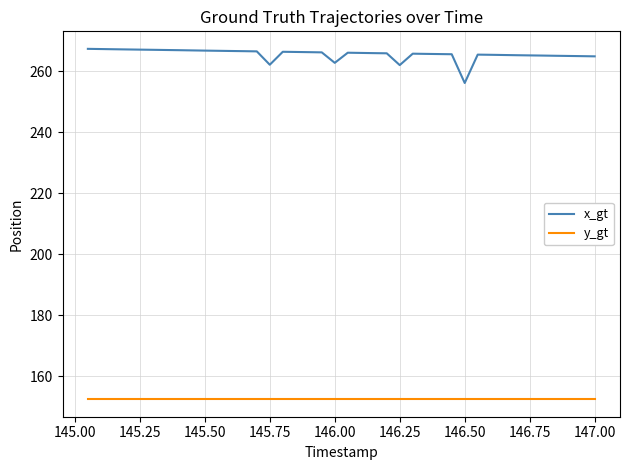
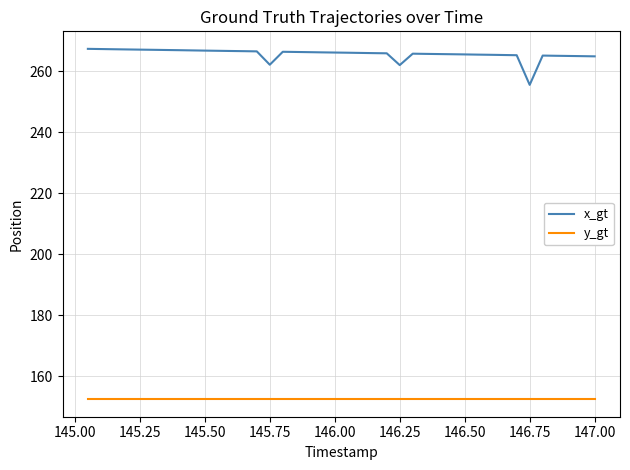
  {
    "x_gt": {
      "145.25": 267,
      "145.50": 267,
      "145.75": 262,
-     "146.00": 263,
+     "146.00": 266,
      "146.25": 262,
-     "146.50": 256,
-     "146.75": 265,
+     "146.50": 266,
+     "146.75": 256,
      "147.00": 265
    },
    "y_gt": {
      "145.25": 152,
      "145.50": 152,
      "145.75": 152,
      "146.00": 152,
      "146.25": 152,
      "146.50": 152,
      "146.75": 152,
      "147.00": 152
    }
  }
